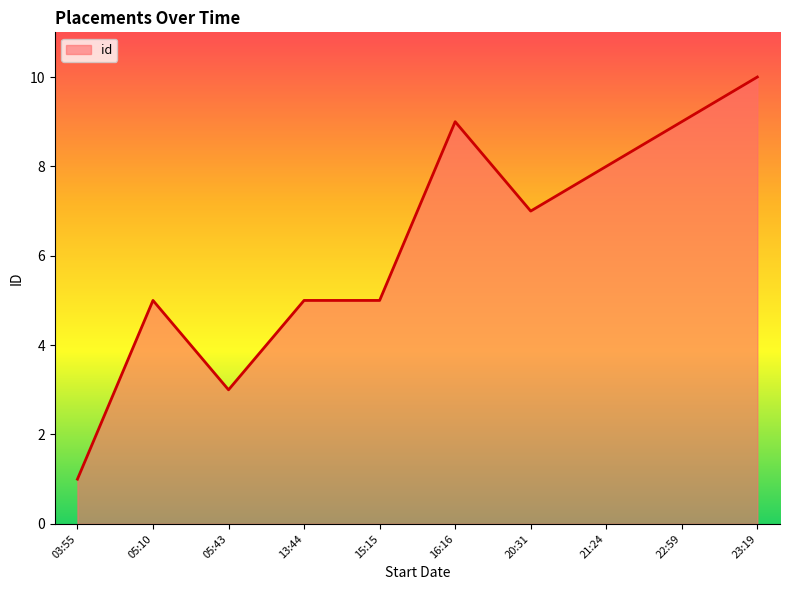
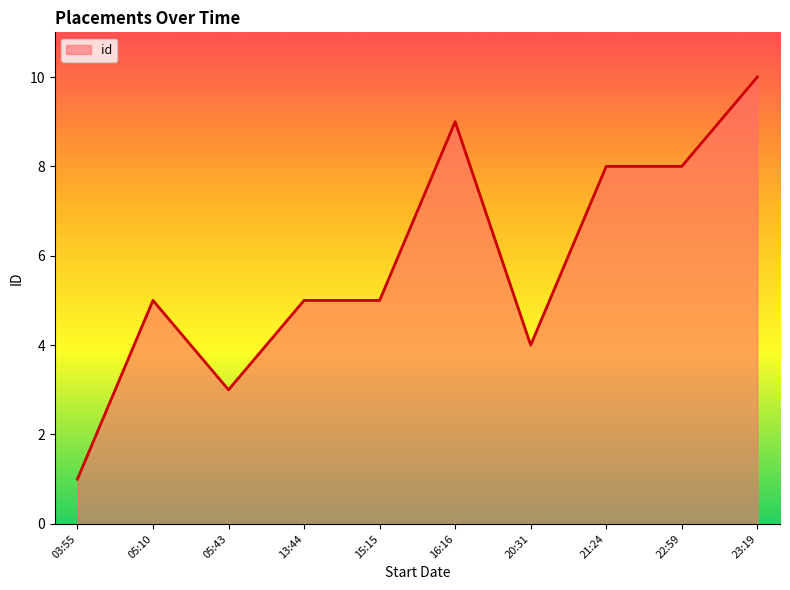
  {
    "03:55": 1,
    "05:10": 5,
    "05:43": 3,
    "13:44": 5,
    "15:15": 5,
    "16:16": 9,
-   "20:31": 7,
+   "20:31": 4,
    "21:24": 8,
-   "22:59": 9,
+   "22:59": 8,
    "23:19": 10
  }
